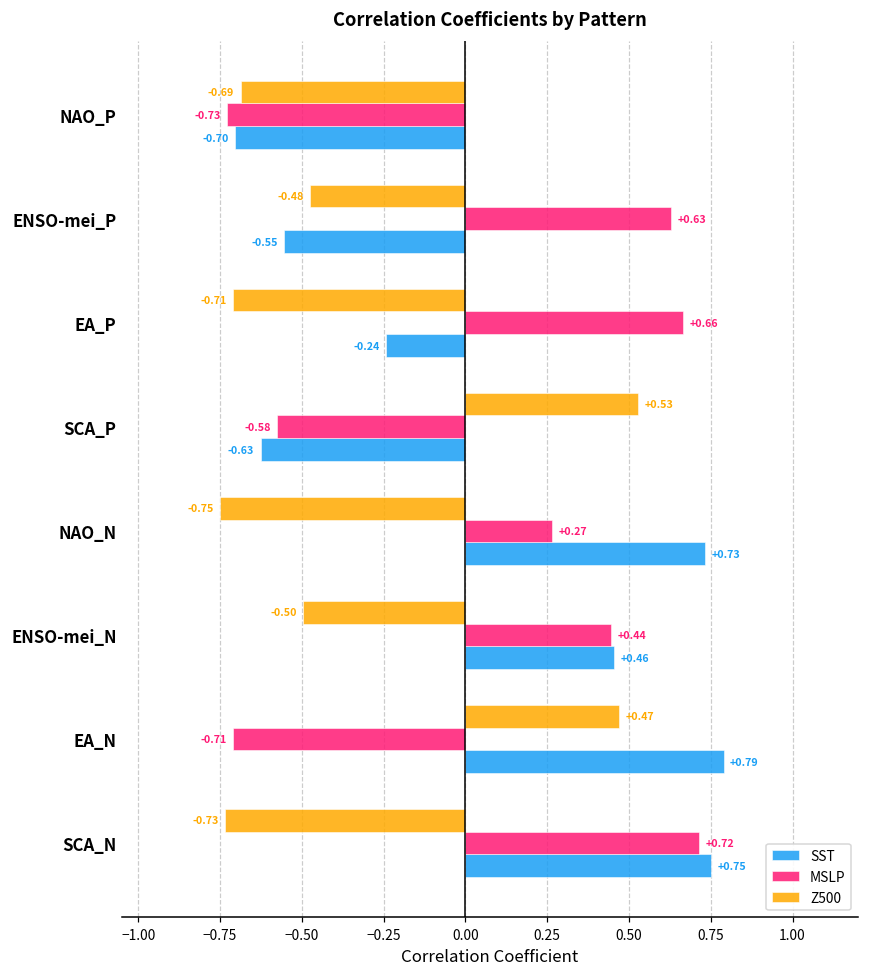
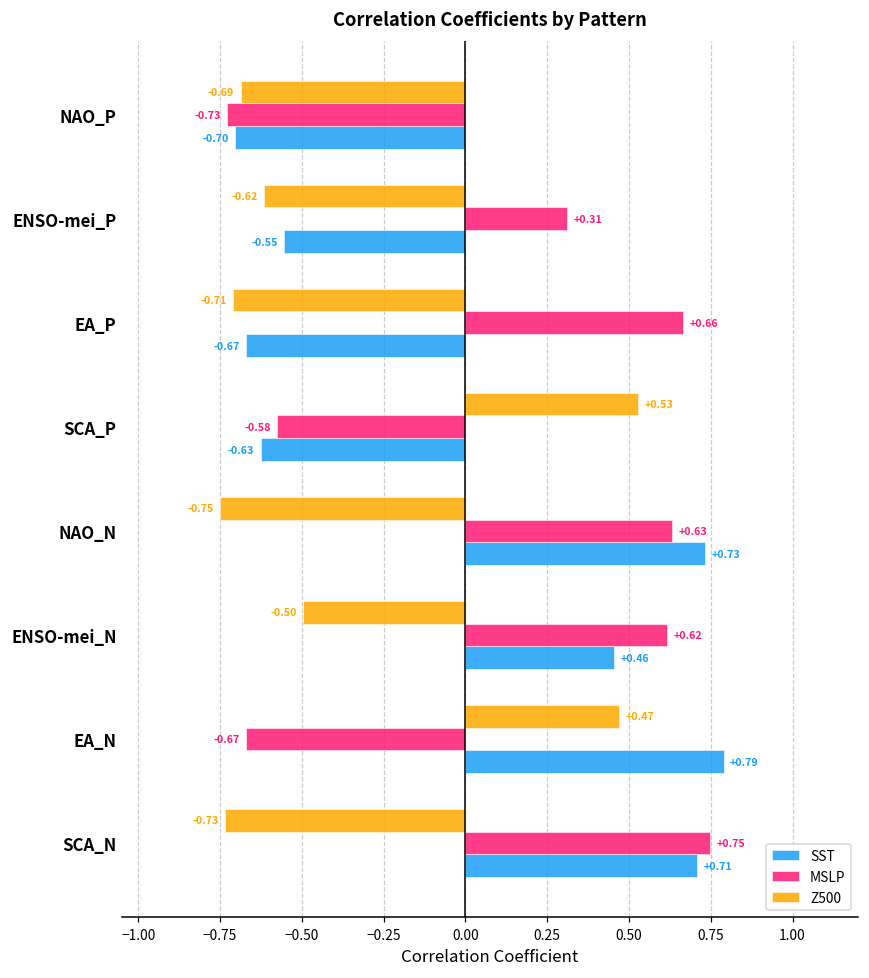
  {
    "SST": {
      "NAO_P": "-0.70",
      "ENSO-mei_P": "-0.55",
-     "EA_P": "-0.24",
+     "EA_P": "-0.67",
      "SCA_P": "-0.63",
      "NAO_N": "+0.73",
      "ENSO-mei_N": "+0.46",
      "EA_N": "+0.79",
-     "SCA_N": "+0.75"
+     "SCA_N": "+0.71"
    },
    "MSLP": {
      "NAO_P": "-0.73",
-     "ENSO-mei_P": "+0.63",
+     "ENSO-mei_P": "+0.31",
      "EA_P": "+0.66",
      "SCA_P": "-0.58",
-     "NAO_N": "+0.27",
-     "ENSO-mei_N": "+0.44",
-     "EA_N": "-0.71",
-     "SCA_N": "+0.72"
+     "NAO_N": "+0.63",
+     "ENSO-mei_N": "+0.62",
+     "EA_N": "-0.67",
+     "SCA_N": "+0.75"
    },
    "Z500": {
      "NAO_P": "-0.69",
-     "ENSO-mei_P": "-0.48",
+     "ENSO-mei_P": "-0.62",
      "EA_P": "-0.71",
      "SCA_P": "+0.53",
      "NAO_N": "-0.75",
      "ENSO-mei_N": "-0.50",
      "EA_N": "+0.47",
      "SCA_N": "-0.73"
    }
  }
